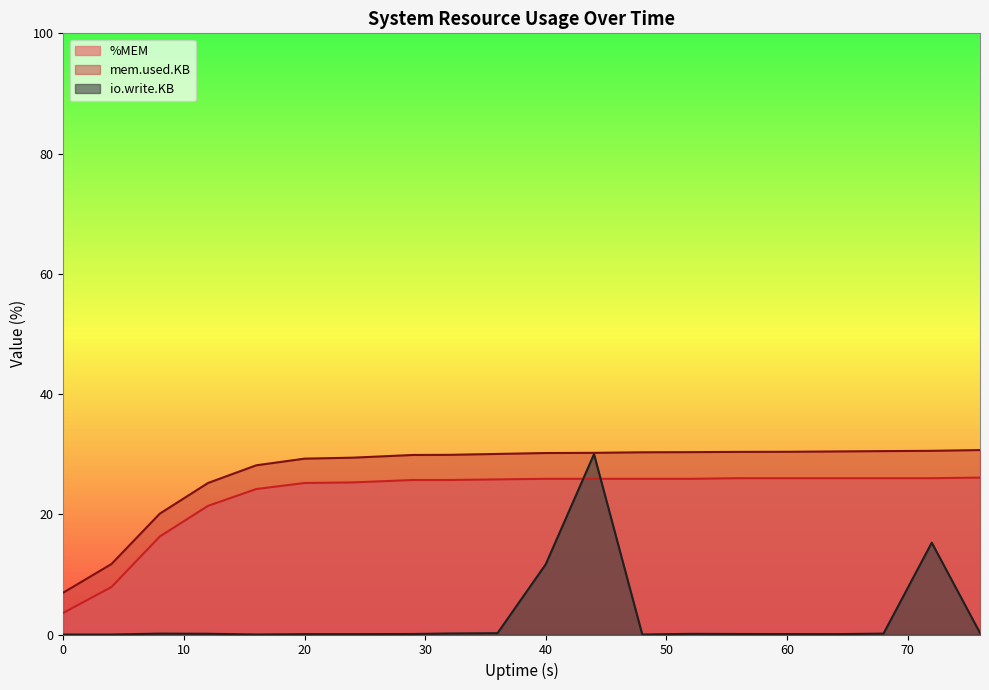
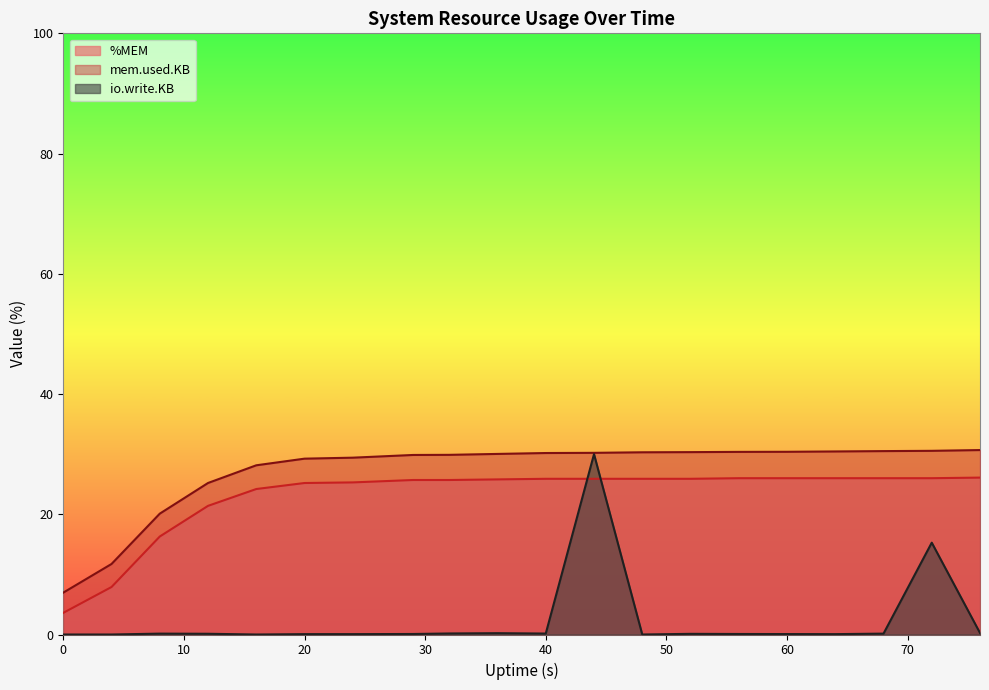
  {
    "io.write.KB": {
      "0": 0,
      "20": 0,
-     "40": 12,
+     "40": 0,
      "60": 0
    }
  }
